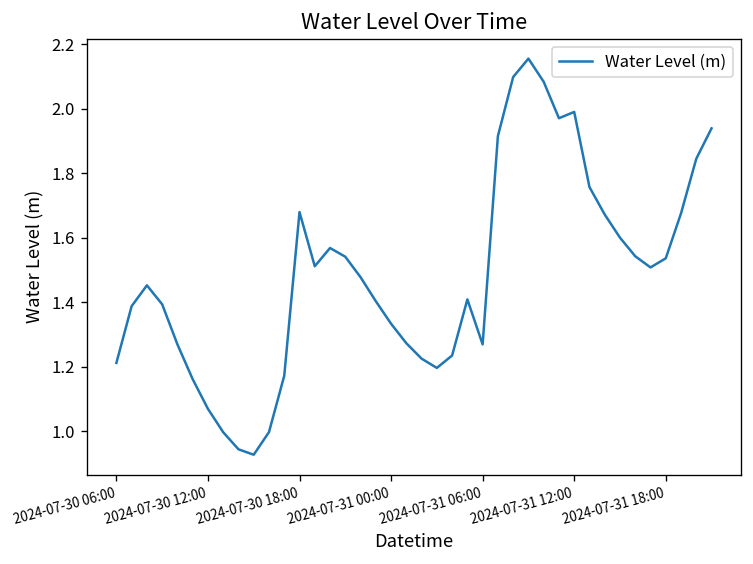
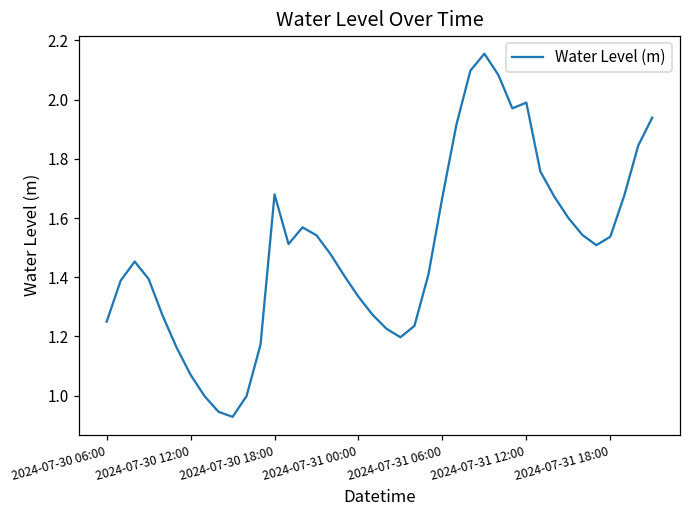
  {
-   "2024-07-30 06:00": 1.21,
+   "2024-07-30 06:00": 1.25,
    "2024-07-30 12:00": 1.07,
    "2024-07-30 18:00": 1.68,
    "2024-07-31 00:00": 1.33,
-   "2024-07-31 06:00": 1.27,
+   "2024-07-31 06:00": 1.67,
    "2024-07-31 12:00": 1.99,
    "2024-07-31 18:00": 1.54
  }
